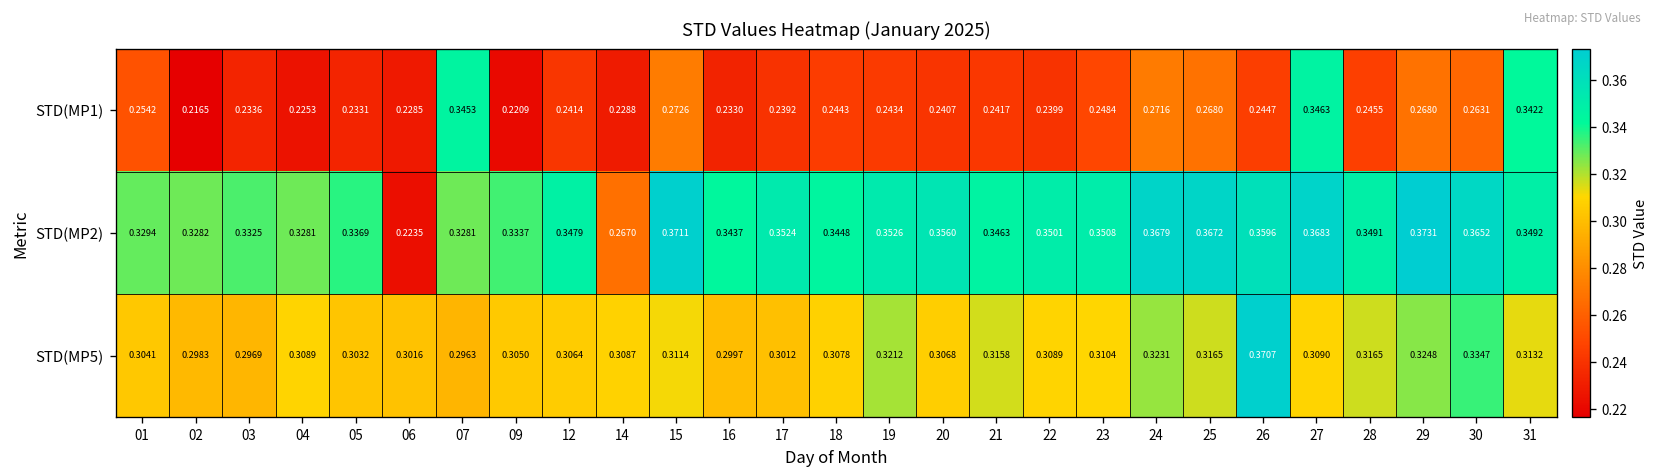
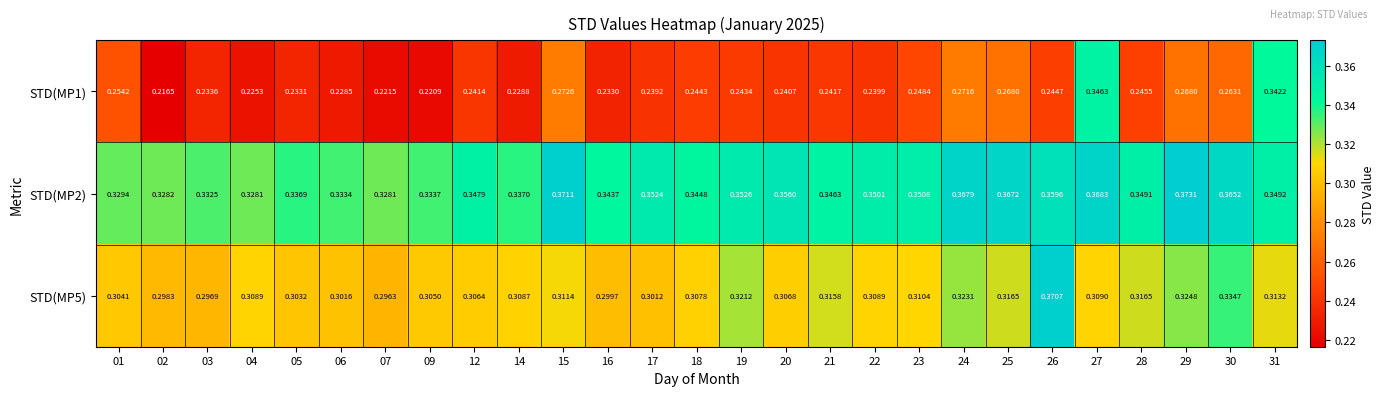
  {
    "STD(MP1)": {
      "01": 0.2542,
      "02": 0.2165,
      "03": 0.2336,
      "04": 0.2253,
      "05": 0.2331,
      "06": 0.2285,
-     "07": 0.3453,
+     "07": 0.2215,
      "09": 0.2209,
      "12": 0.2414,
      "14": 0.2288,
      "15": 0.2726,
      "16": 0.2330,
      "17": 0.2392,
      "18": 0.2443,
      "19": 0.2434,
      "20": 0.2407,
      "21": 0.2417,
      "22": 0.2399,
      "23": 0.2484,
      "24": 0.2716,
      "25": 0.2680,
      "26": 0.2447,
      "27": 0.3463,
      "28": 0.2455,
      "29": 0.2680,
      "30": 0.2631,
      "31": 0.3422
    },
    "STD(MP2)": {
      "01": 0.3294,
      "02": 0.3282,
      "03": 0.3325,
      "04": 0.3281,
      "05": 0.3369,
-     "06": 0.2235,
+     "06": 0.3334,
      "07": 0.3281,
      "09": 0.3337,
      "12": 0.3479,
-     "14": 0.2670,
+     "14": 0.3370,
      "15": 0.3711,
      "16": 0.3437,
      "17": 0.3524,
      "18": 0.3448,
      "19": 0.3526,
      "20": 0.3560,
      "21": 0.3463,
      "22": 0.3501,
      "23": 0.3508,
      "24": 0.3679,
      "25": 0.3672,
      "26": 0.3596,
      "27": 0.3683,
      "28": 0.3491,
      "29": 0.3731,
      "30": 0.3652,
      "31": 0.3492
    },
    "STD(MP5)": {
      "01": 0.3041,
      "02": 0.2983,
      "03": 0.2969,
      "04": 0.3089,
      "05": 0.3032,
      "06": 0.3016,
      "07": 0.2963,
      "09": 0.3050,
      "12": 0.3064,
      "14": 0.3087,
      "15": 0.3114,
      "16": 0.2997,
      "17": 0.3012,
      "18": 0.3078,
      "19": 0.3212,
      "20": 0.3068,
      "21": 0.3158,
      "22": 0.3089,
      "23": 0.3104,
      "24": 0.3231,
      "25": 0.3165,
      "26": 0.3707,
      "27": 0.3090,
      "28": 0.3165,
      "29": 0.3248,
      "30": 0.3347,
      "31": 0.3132
    }
  }
